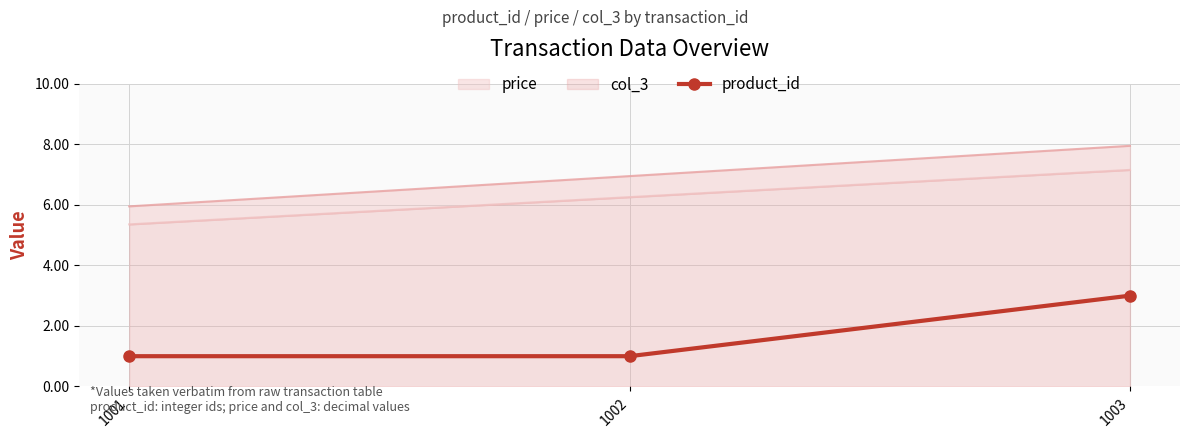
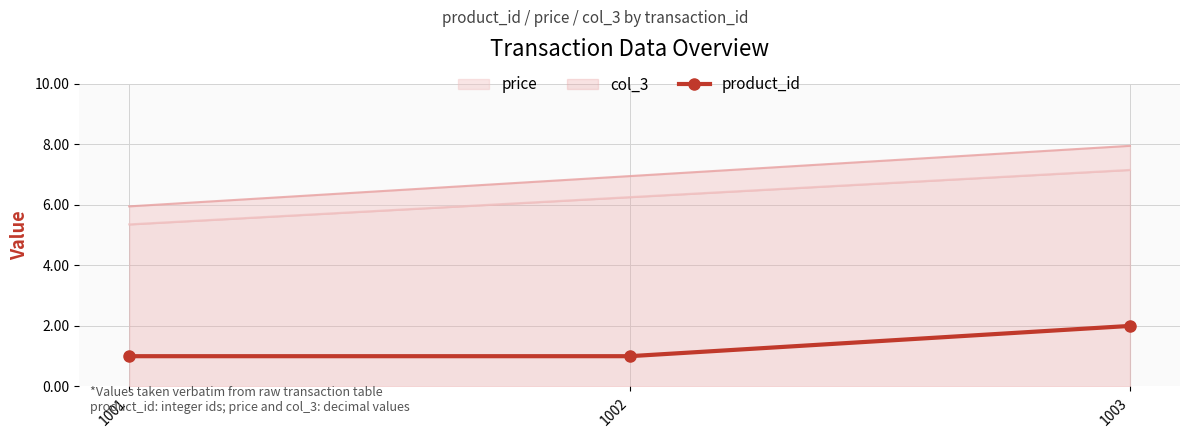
  {
    "product_id": {
      "1001": 1,
      "1002": 1,
-     "1003": 3
+     "1003": 2
    }
  }
